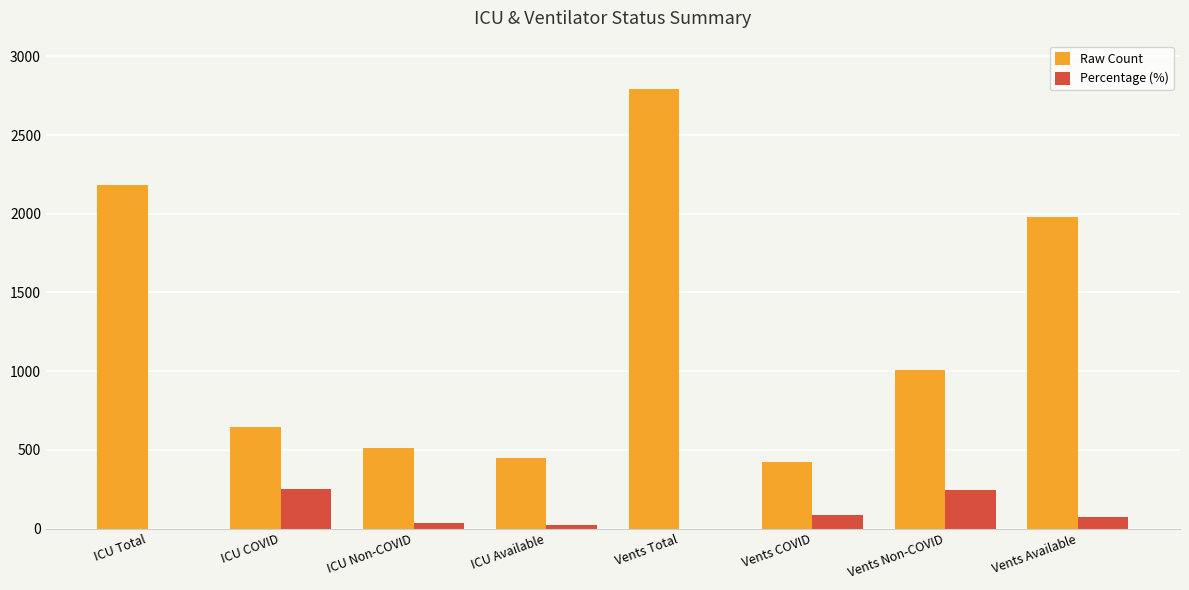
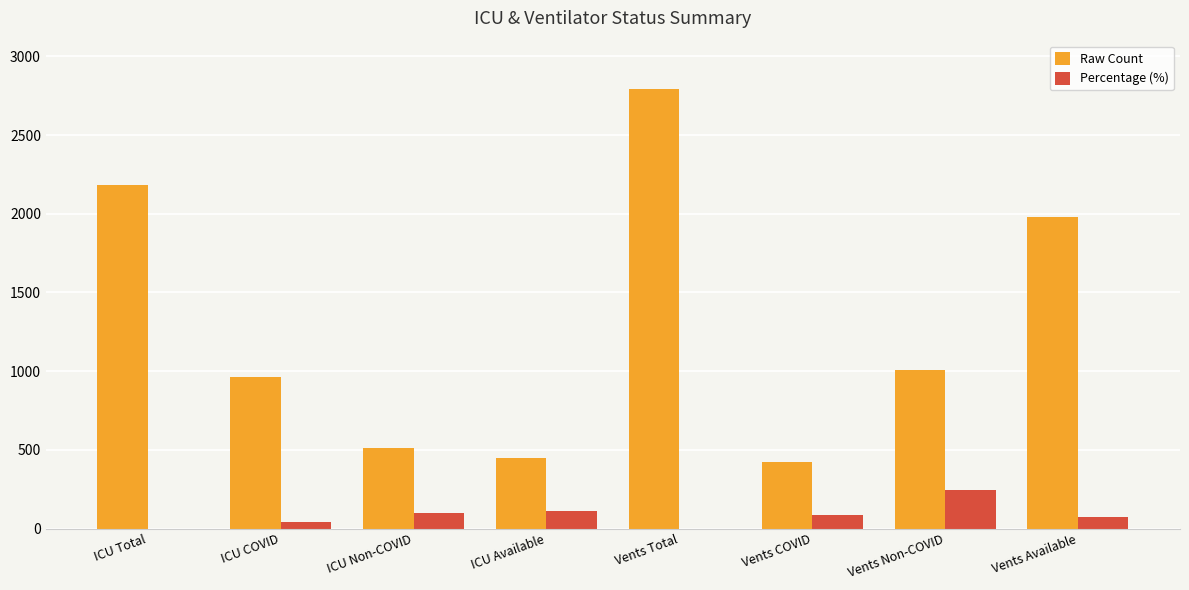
  {
    "Raw Count": {
      "ICU Total": 2180,
-     "ICU COVID": 640,
+     "ICU COVID": 960,
      "ICU Non-COVID": 510,
      "ICU Available": 450,
      "Vents Total": 2790,
      "Vents COVID": 420,
      "Vents Non-COVID": 1010,
      "Vents Available": 1980
    },
    "Percentage (%)": {
      "ICU Total": 0,
-     "ICU COVID": 250,
-     "ICU Non-COVID": 40,
-     "ICU Available": 20,
+     "ICU COVID": 40,
+     "ICU Non-COVID": 100,
+     "ICU Available": 110,
      "Vents Total": 0,
      "Vents COVID": 90,
      "Vents Non-COVID": 240,
      "Vents Available": 70
    }
  }
